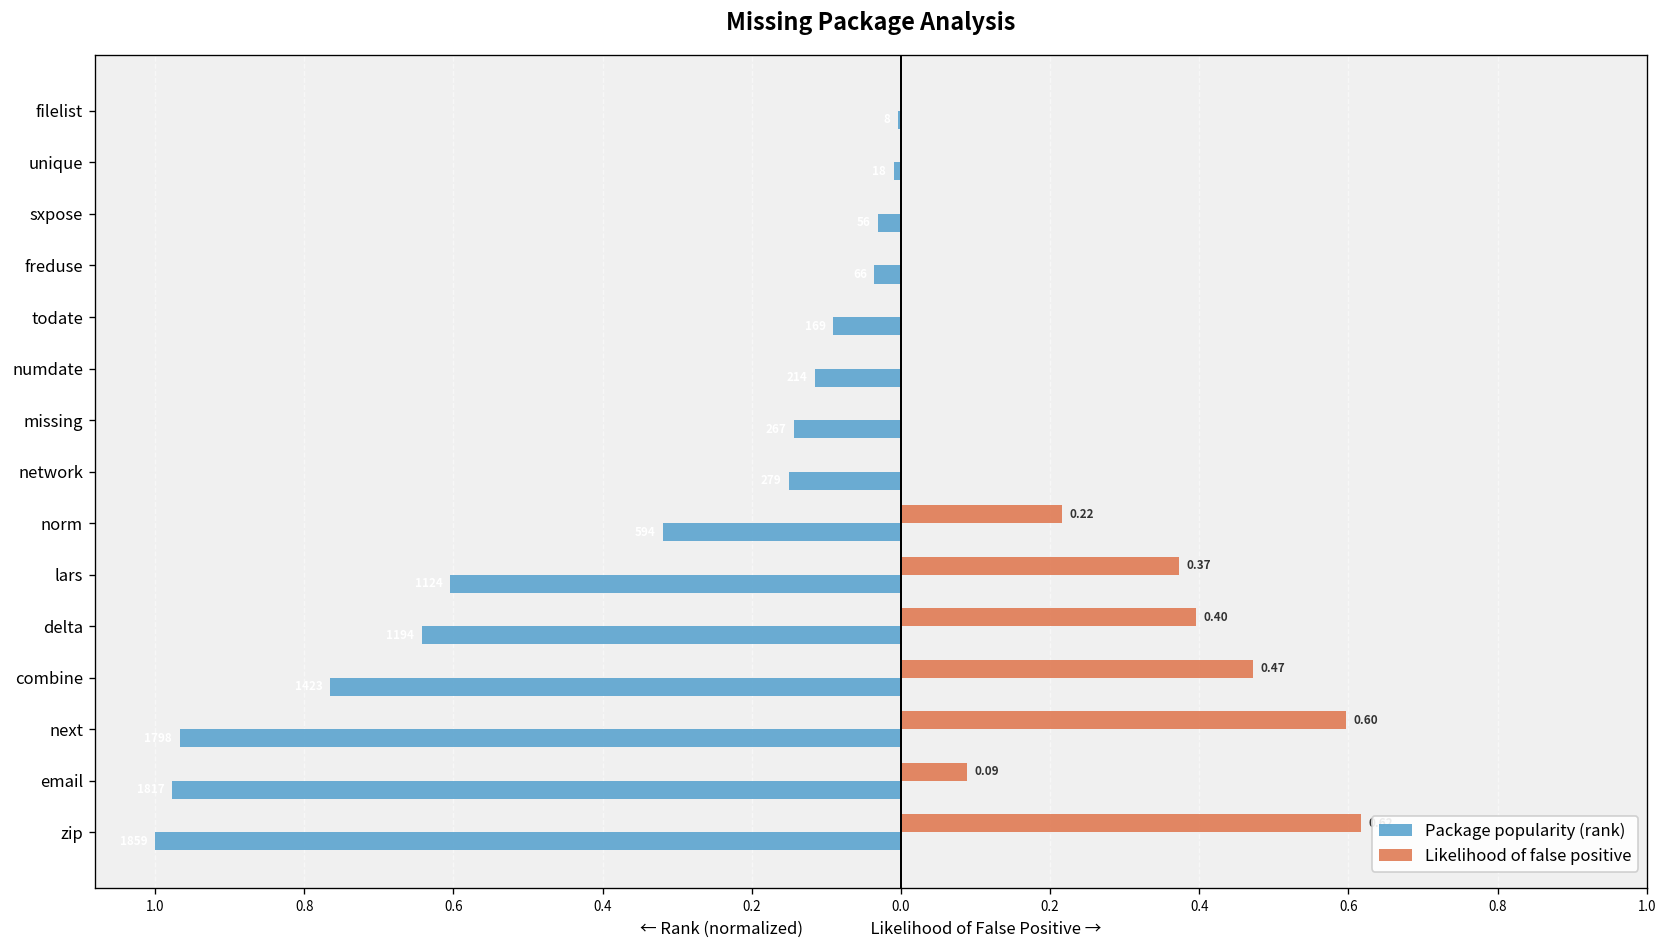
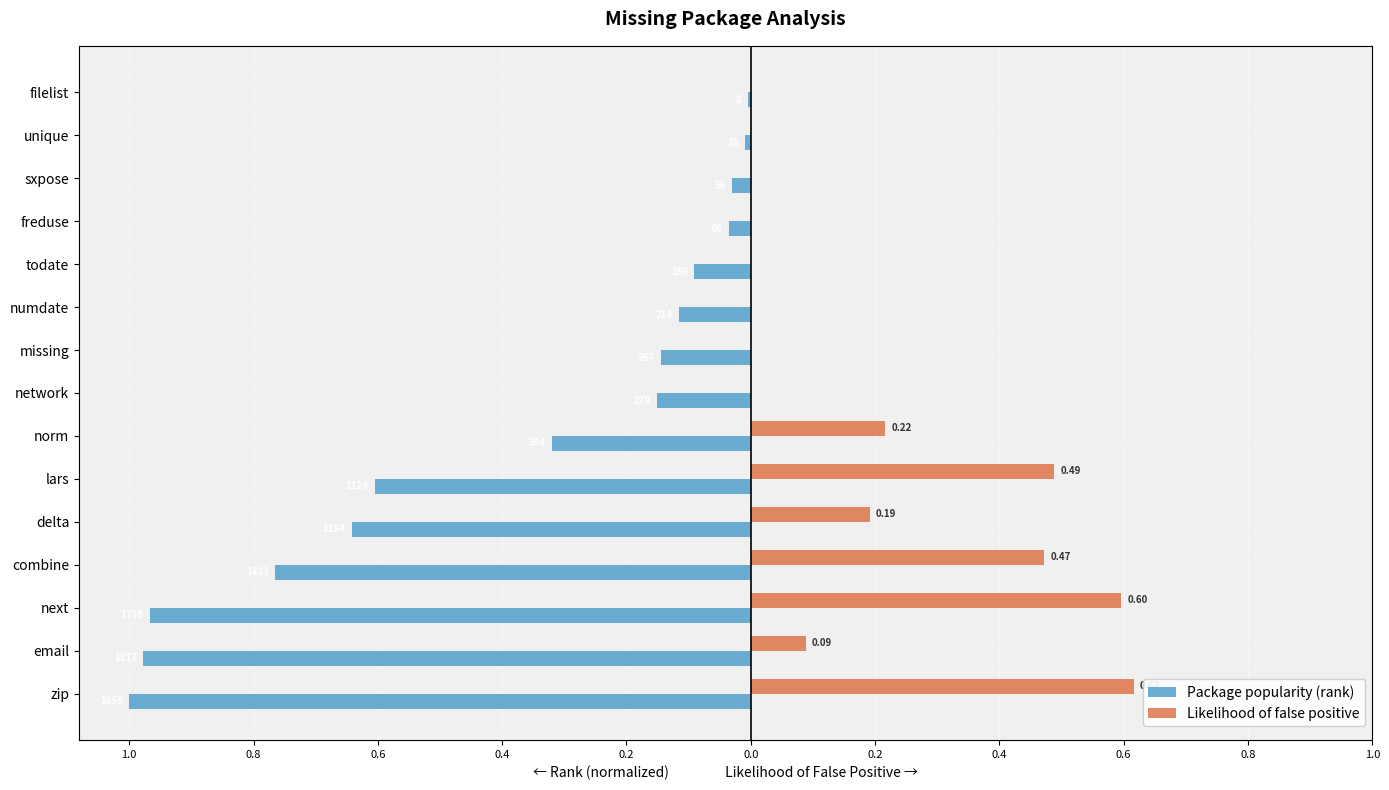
  {
    "Likelihood of false positive": {
      "norm": 0.22,
-     "lars": 0.37,
-     "delta": 0.40,
+     "lars": 0.49,
+     "delta": 0.19,
      "combine": 0.47,
      "next": 0.60,
      "email": 0.09
    }
  }
